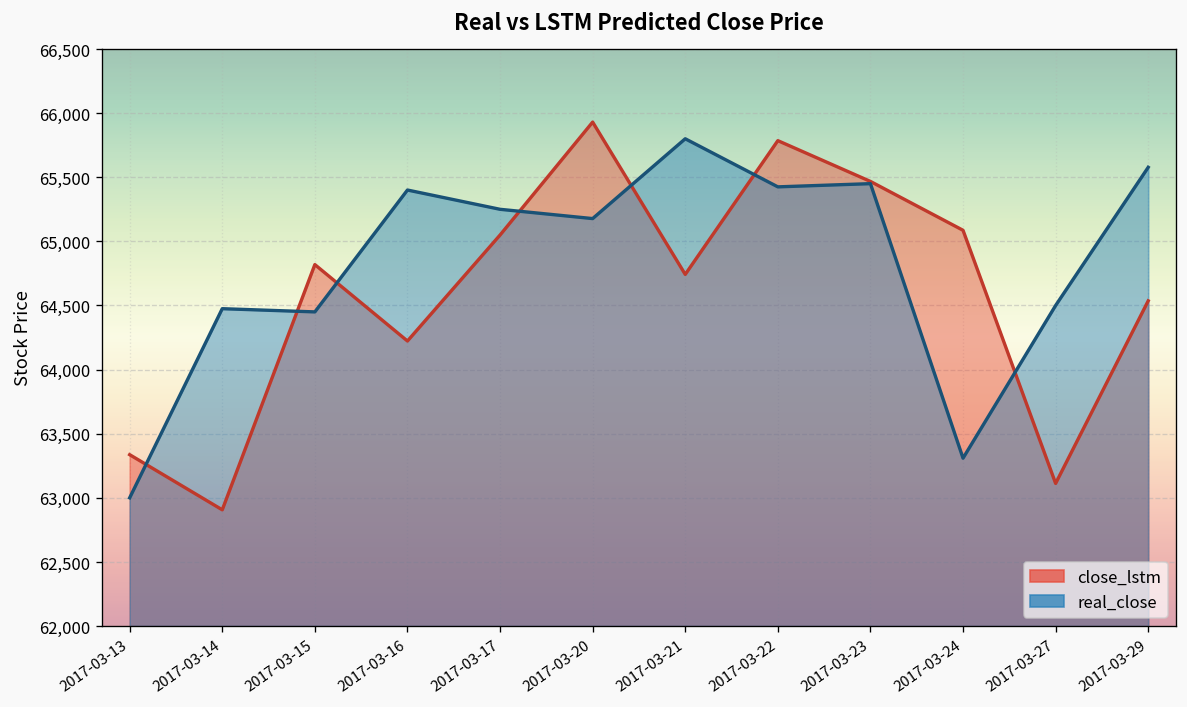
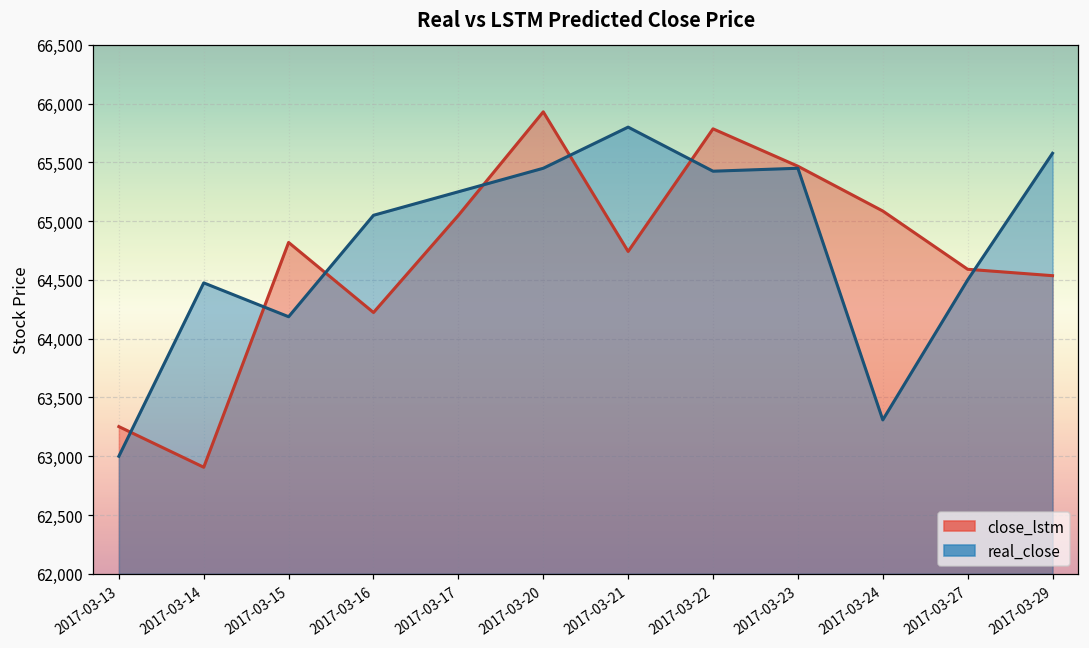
  {
    "close_lstm": {
-     "2017-03-13": "63,340",
+     "2017-03-13": "63,250",
      "2017-03-14": "62,910",
      "2017-03-15": "64,820",
      "2017-03-16": "64,220",
      "2017-03-17": "65,050",
      "2017-03-20": "65,930",
      "2017-03-21": "64,740",
      "2017-03-22": "65,790",
      "2017-03-24": "65,090",
-     "2017-03-27": "63,110",
+     "2017-03-27": "64,590",
      "2017-03-29": "64,540"
    },
    "real_close": {
      "2017-03-13": "63,000",
      "2017-03-14": "64,480",
-     "2017-03-15": "64,450",
-     "2017-03-16": "65,400",
+     "2017-03-15": "64,190",
+     "2017-03-16": "65,050",
      "2017-03-17": "65,250",
-     "2017-03-20": "65,180",
+     "2017-03-20": "65,450",
      "2017-03-21": "65,800",
      "2017-03-22": "65,430",
      "2017-03-24": "63,310",
      "2017-03-27": "64,500",
      "2017-03-29": "65,580"
    }
  }
